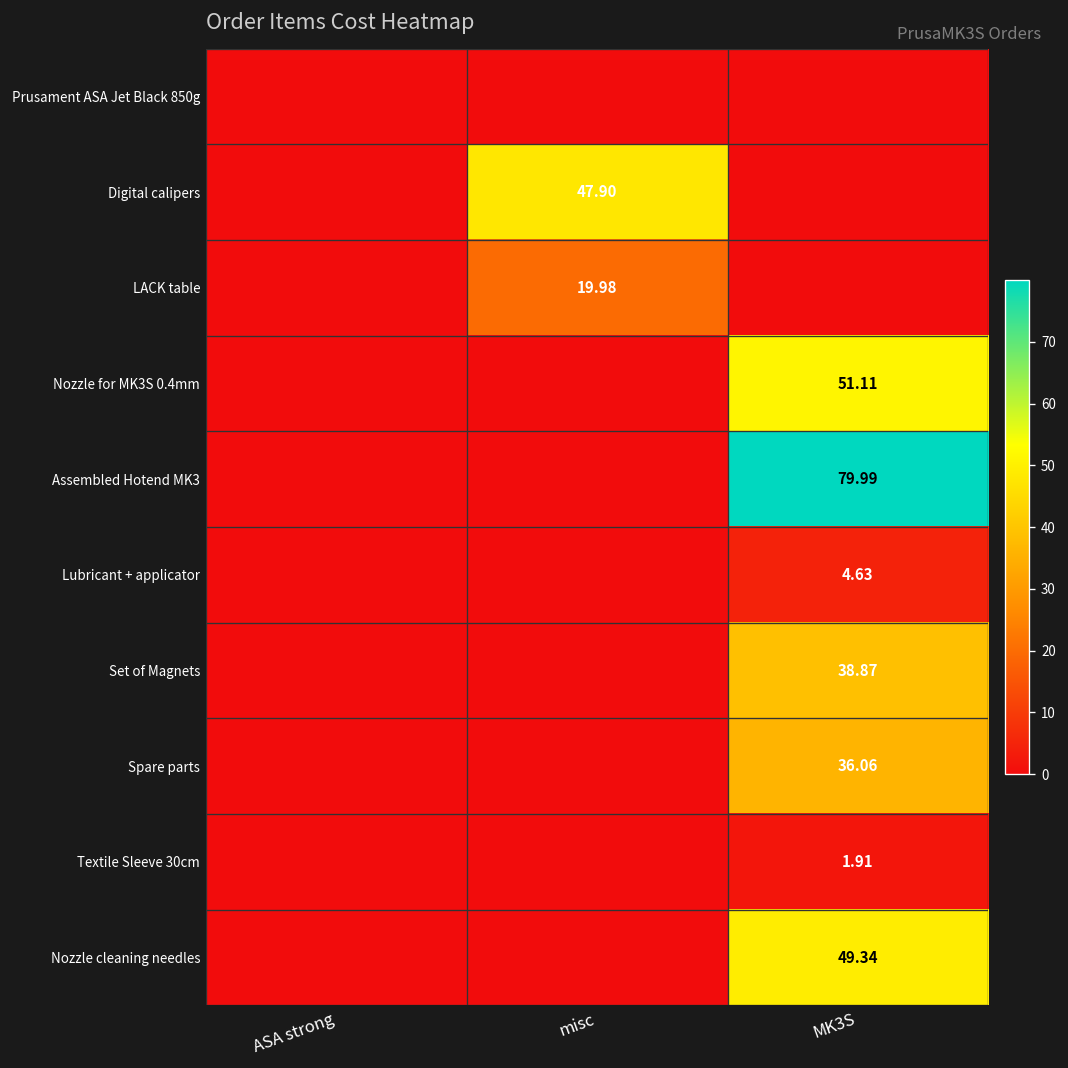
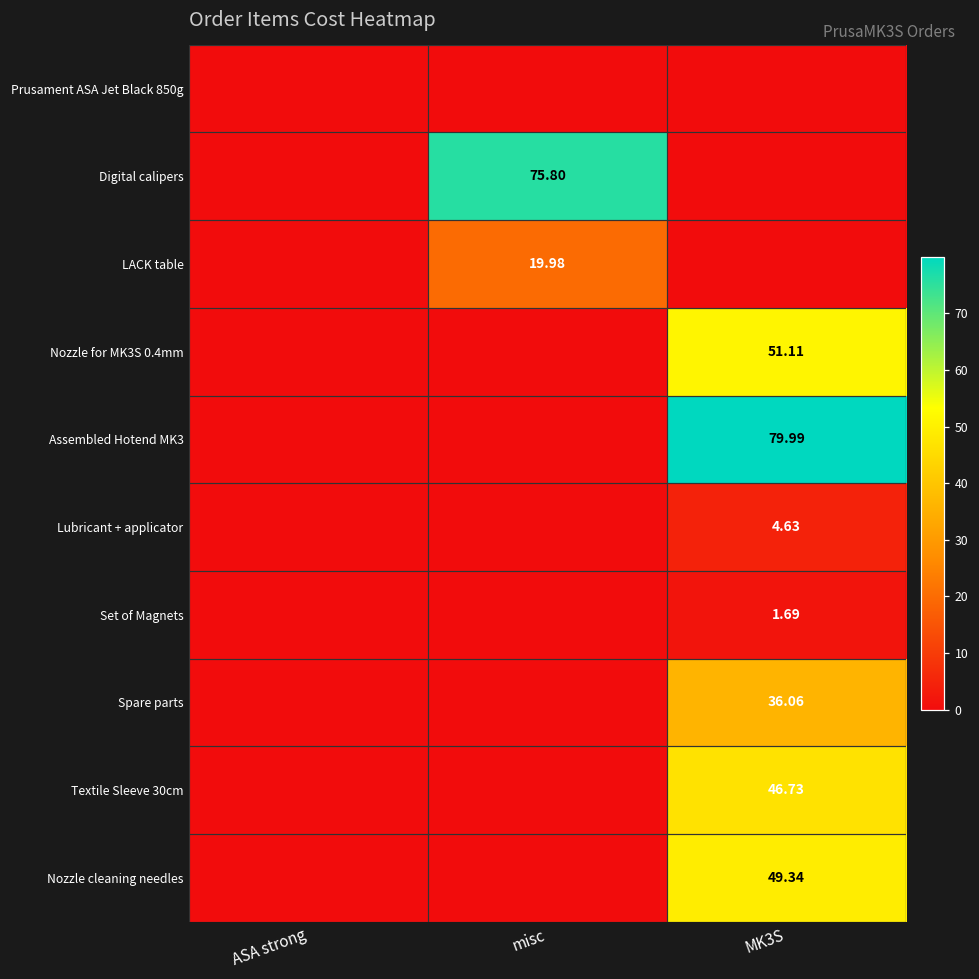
  {
    "Digital calipers": {
-     "misc": 47.90
+     "misc": 75.80
    },
    "LACK table": {
      "misc": 19.98
    },
    "Nozzle for MK3S 0.4mm": {
      "MK3S": 51.11
    },
    "Assembled Hotend MK3": {
      "MK3S": 79.99
    },
    "Lubricant + applicator": {
      "MK3S": 4.63
    },
    "Set of Magnets": {
-     "MK3S": 38.87
+     "MK3S": 1.69
    },
    "Spare parts": {
      "MK3S": 36.06
    },
    "Textile Sleeve 30cm": {
-     "MK3S": 1.91
+     "MK3S": 46.73
    },
    "Nozzle cleaning needles": {
      "MK3S": 49.34
    }
  }
